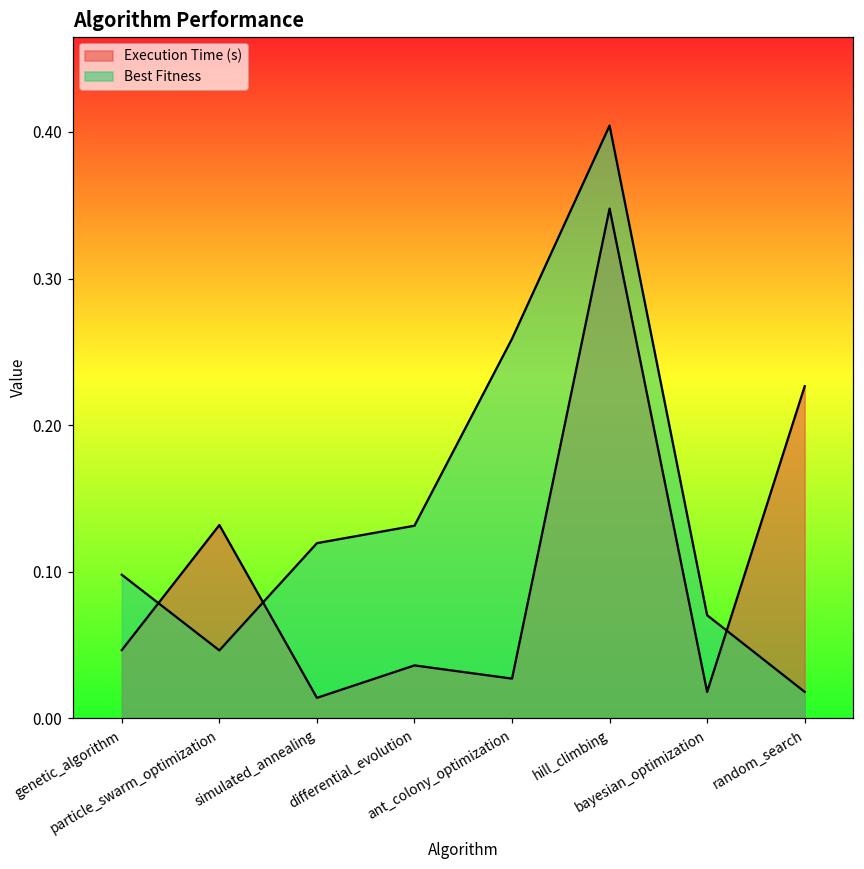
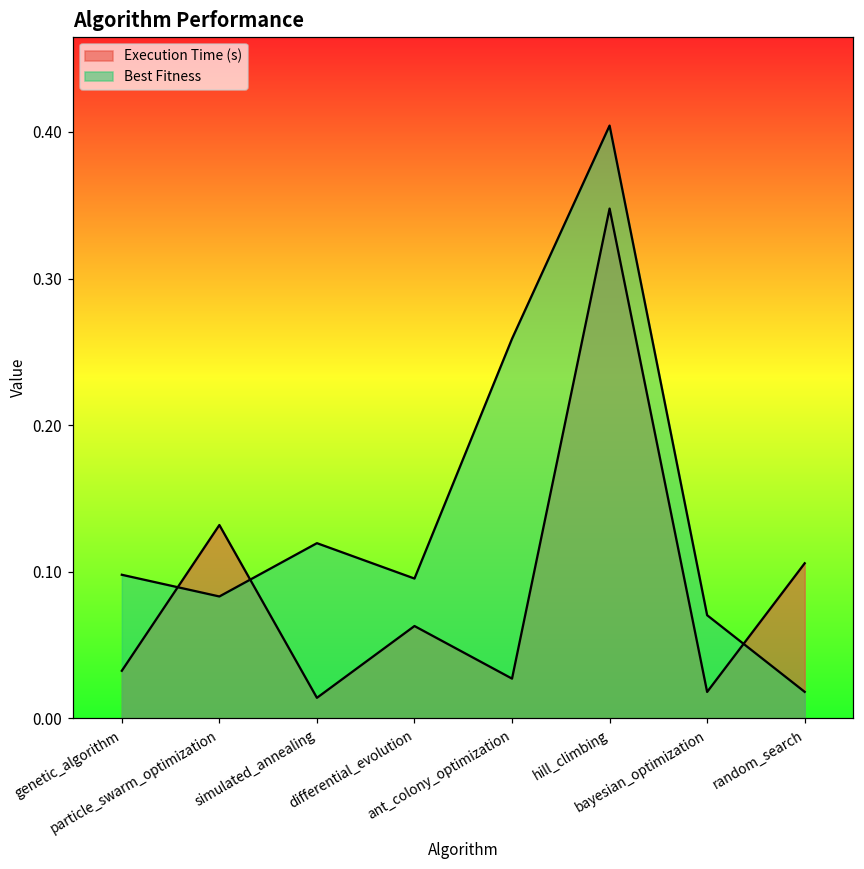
  {
    "Execution Time (s)": {
-     "genetic_algorithm": 0.047,
+     "genetic_algorithm": 0.033,
      "particle_swarm_optimization": 0.132,
      "simulated_annealing": 0.014,
-     "differential_evolution": 0.036,
+     "differential_evolution": 0.063,
      "ant_colony_optimization": 0.027,
      "hill_climbing": 0.348,
      "bayesian_optimization": 0.018,
-     "random_search": 0.227
+     "random_search": 0.106
    },
    "Best Fitness": {
      "genetic_algorithm": 0.098,
-     "particle_swarm_optimization": 0.046,
+     "particle_swarm_optimization": 0.083,
      "simulated_annealing": 0.120,
-     "differential_evolution": 0.131,
+     "differential_evolution": 0.095,
      "ant_colony_optimization": 0.259,
      "hill_climbing": 0.404,
      "bayesian_optimization": 0.070,
      "random_search": 0.018
    }
  }
